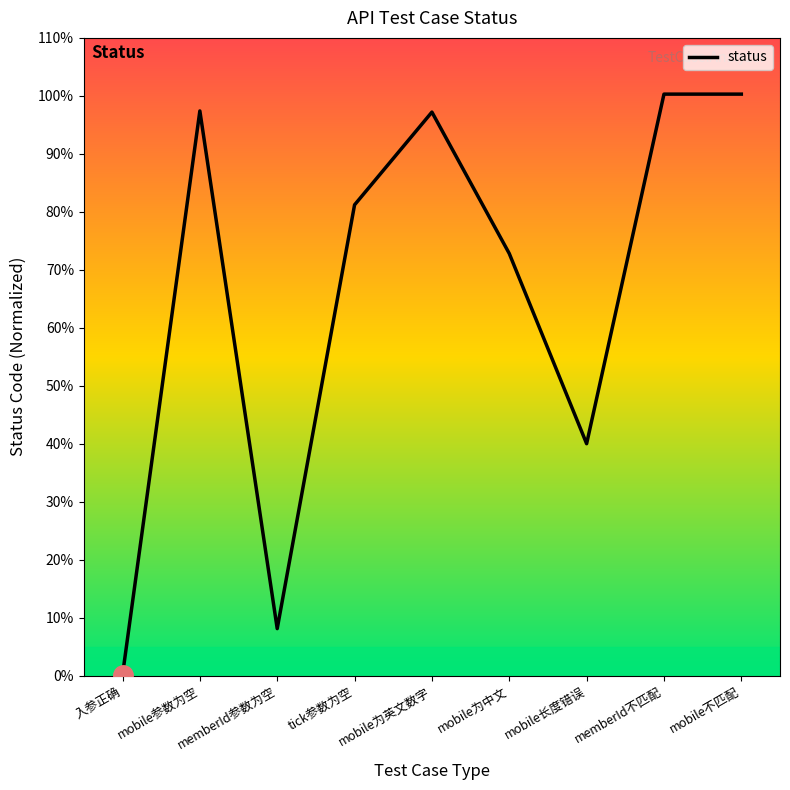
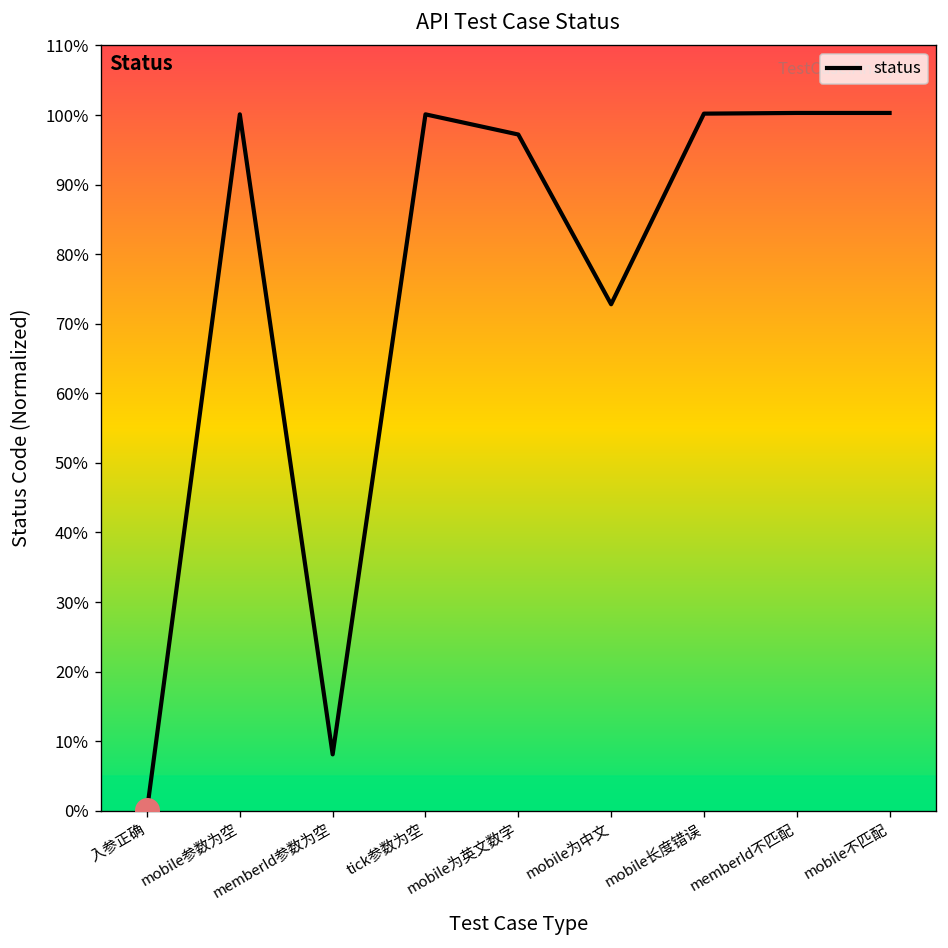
  {
    "status": {
-     "mobile参数为空": "97%",
+     "mobile参数为空": "100%",
      "memberId参数为空": "8%",
-     "tick参数为空": "81%",
+     "tick参数为空": "100%",
      "mobile为英文数字": "97%",
      "mobile为中文": "73%",
-     "mobile长度错误": "40%",
+     "mobile长度错误": "100%",
      "memberId不匹配": "100%",
      "mobile不匹配": "100%"
    }
  }
